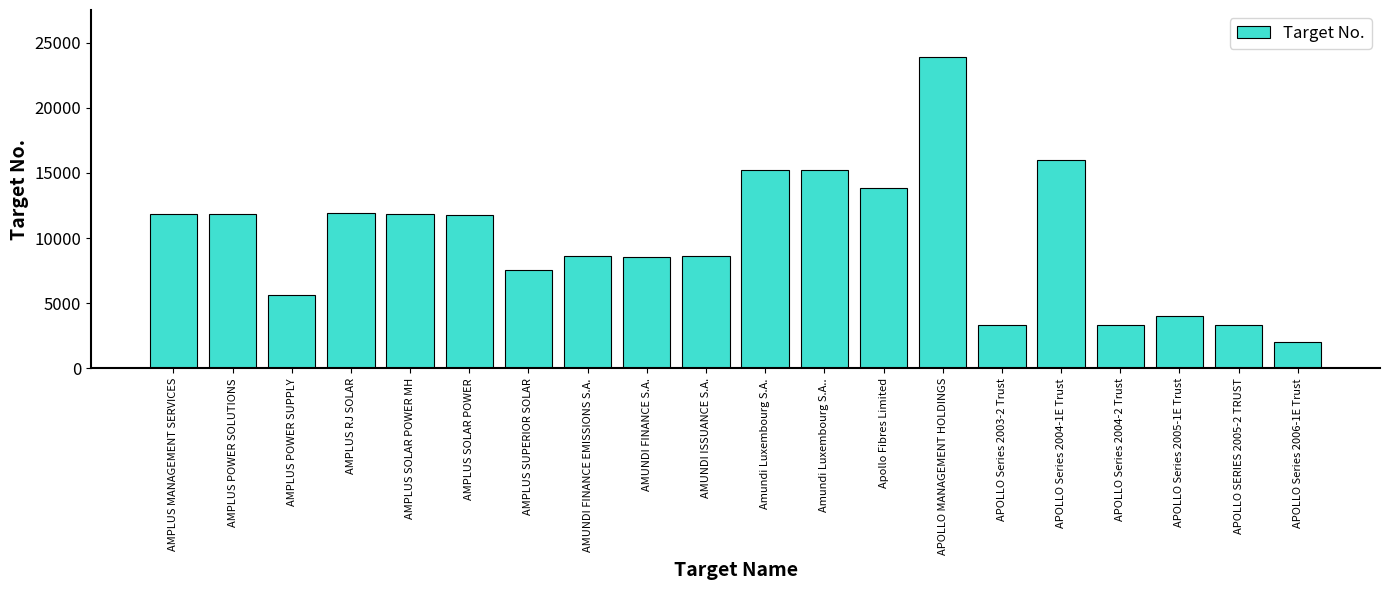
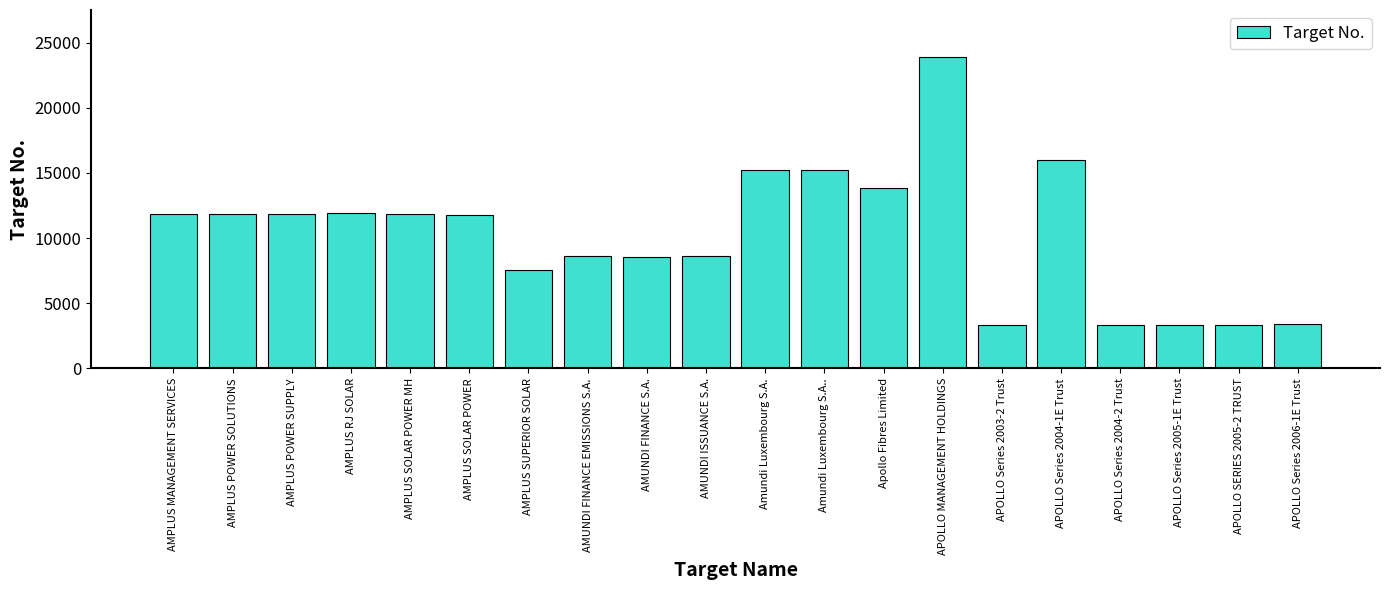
  {
    "AMPLUS MANAGEMENT SERVICES": 11800,
    "AMPLUS POWER SOLUTIONS": 11800,
-   "AMPLUS POWER SUPPLY": 5600,
+   "AMPLUS POWER SUPPLY": 11900,
    "AMPLUS RJ SOLAR": 11900,
    "AMPLUS SOLAR POWER MH": 11900,
    "AMPLUS SOLAR POWER": 11800,
    "AMPLUS SUPERIOR SOLAR": 7600,
    "AMUNDI FINANCE EMISSIONS S.A.": 8600,
    "AMUNDI FINANCE S.A.": 8600,
    "AMUNDI ISSUANCE S.A.": 8600,
    "Amundi Luxembourg S.A.": 15200,
    "Amundi Luxembourg S.A..": 15300,
    "Apollo Fibres Limited": 13800,
    "APOLLO MANAGEMENT HOLDINGS": 23900,
    "APOLLO Series 2003-2 Trust": 3300,
    "APOLLO Series 2004-1E Trust": 16000,
    "APOLLO Series 2004-2 Trust": 3300,
-   "APOLLO Series 2005-1E Trust": 4000,
+   "APOLLO Series 2005-1E Trust": 3300,
    "APOLLO SERIES 2005-2 TRUST": 3400,
-   "APOLLO Series 2006-1E Trust": 2100
+   "APOLLO Series 2006-1E Trust": 3400
  }
